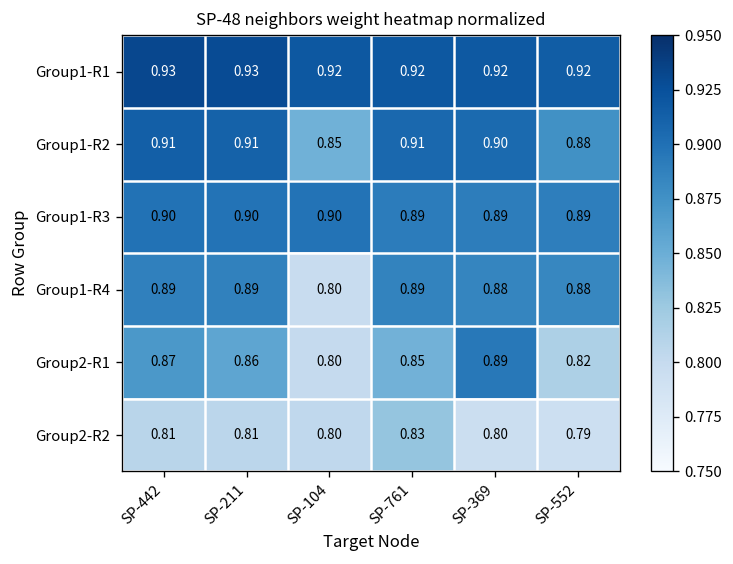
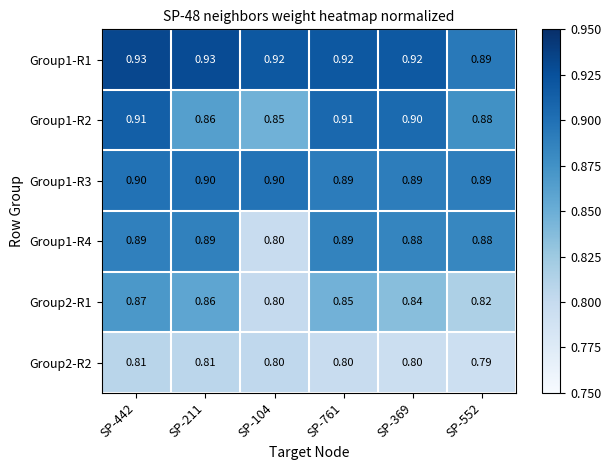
  {
    "Group1-R1": {
      "SP-442": 0.93,
      "SP-211": 0.93,
      "SP-104": 0.92,
      "SP-761": 0.92,
      "SP-369": 0.92,
-     "SP-552": 0.92
+     "SP-552": 0.89
    },
    "Group1-R2": {
      "SP-442": 0.91,
-     "SP-211": 0.91,
+     "SP-211": 0.86,
      "SP-104": 0.85,
      "SP-761": 0.91,
      "SP-369": 0.90,
      "SP-552": 0.88
    },
    "Group1-R3": {
      "SP-442": 0.90,
      "SP-211": 0.90,
      "SP-104": 0.90,
      "SP-761": 0.89,
      "SP-369": 0.89,
      "SP-552": 0.89
    },
    "Group1-R4": {
      "SP-442": 0.89,
      "SP-211": 0.89,
      "SP-104": 0.80,
      "SP-761": 0.89,
      "SP-369": 0.88,
      "SP-552": 0.88
    },
    "Group2-R1": {
      "SP-442": 0.87,
      "SP-211": 0.86,
      "SP-104": 0.80,
      "SP-761": 0.85,
-     "SP-369": 0.89,
+     "SP-369": 0.84,
      "SP-552": 0.82
    },
    "Group2-R2": {
      "SP-442": 0.81,
      "SP-211": 0.81,
      "SP-104": 0.80,
-     "SP-761": 0.83,
+     "SP-761": 0.80,
      "SP-369": 0.80,
      "SP-552": 0.79
    }
  }
